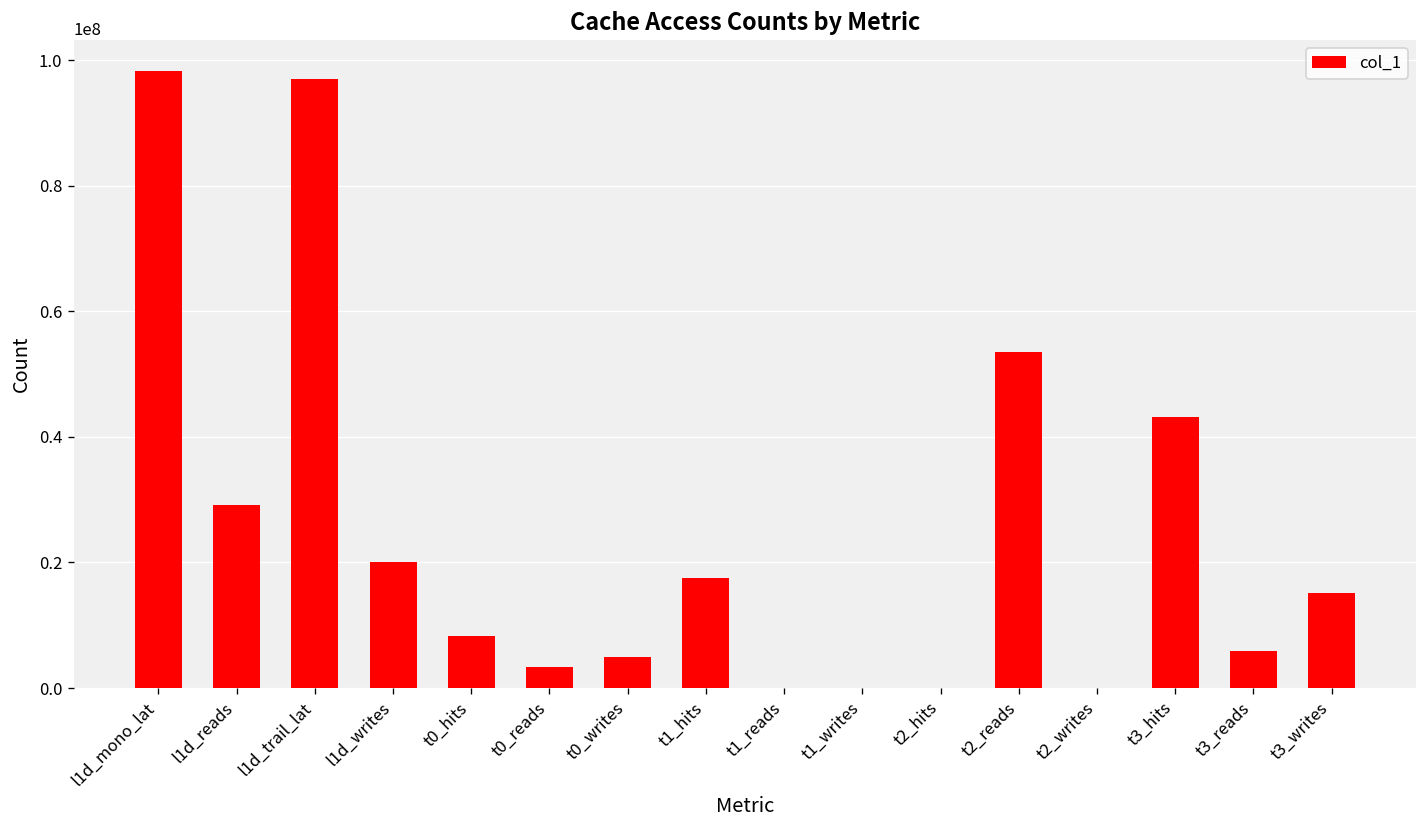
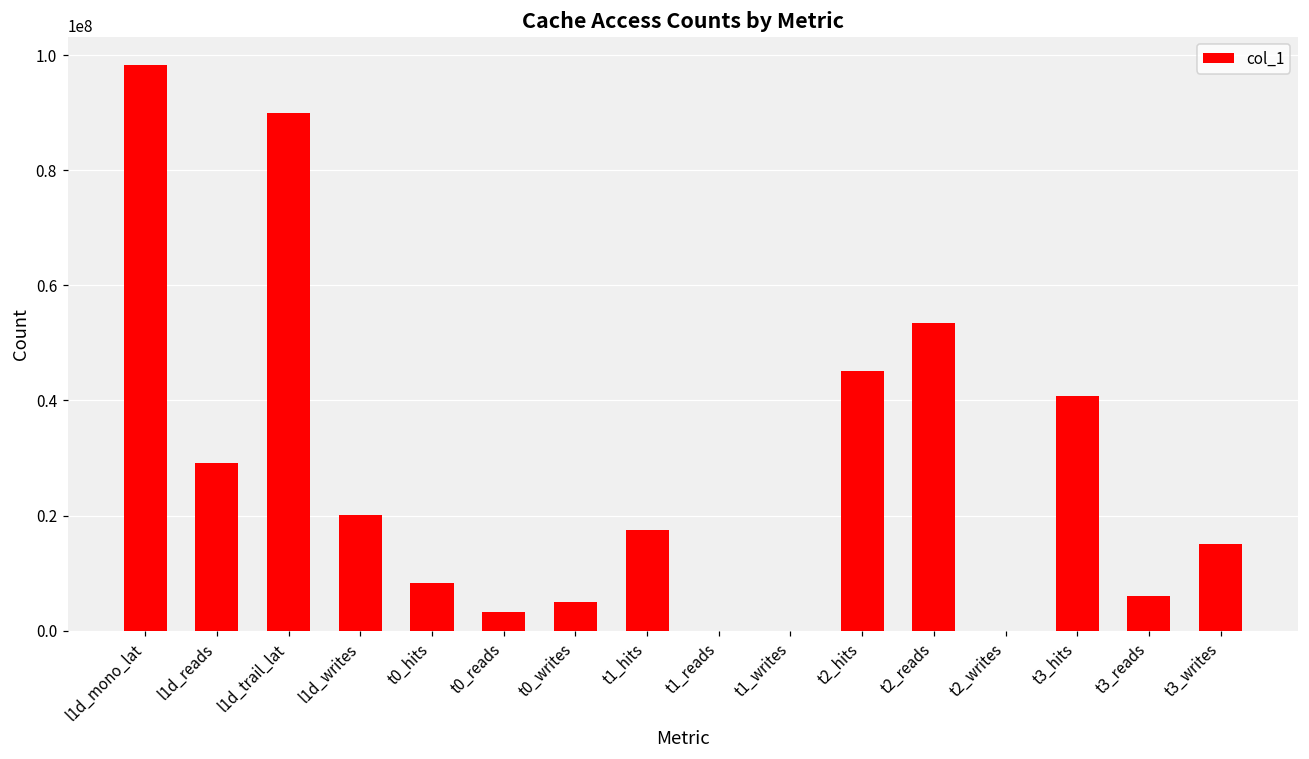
  {
    "l1d_mono_lat": 98000000,
    "l1d_reads": 29000000,
-   "l1d_trail_lat": 97000000,
+   "l1d_trail_lat": 90000000,
    "l1d_writes": 20000000,
    "t0_hits": 8000000,
    "t0_reads": 3000000,
    "t0_writes": 5000000,
    "t1_hits": 18000000,
-   "t2_hits": 0,
+   "t2_hits": 45000000,
    "t2_reads": 54000000,
-   "t3_hits": 43000000,
+   "t3_hits": 41000000,
    "t3_reads": 6000000,
    "t3_writes": 15000000
  }
